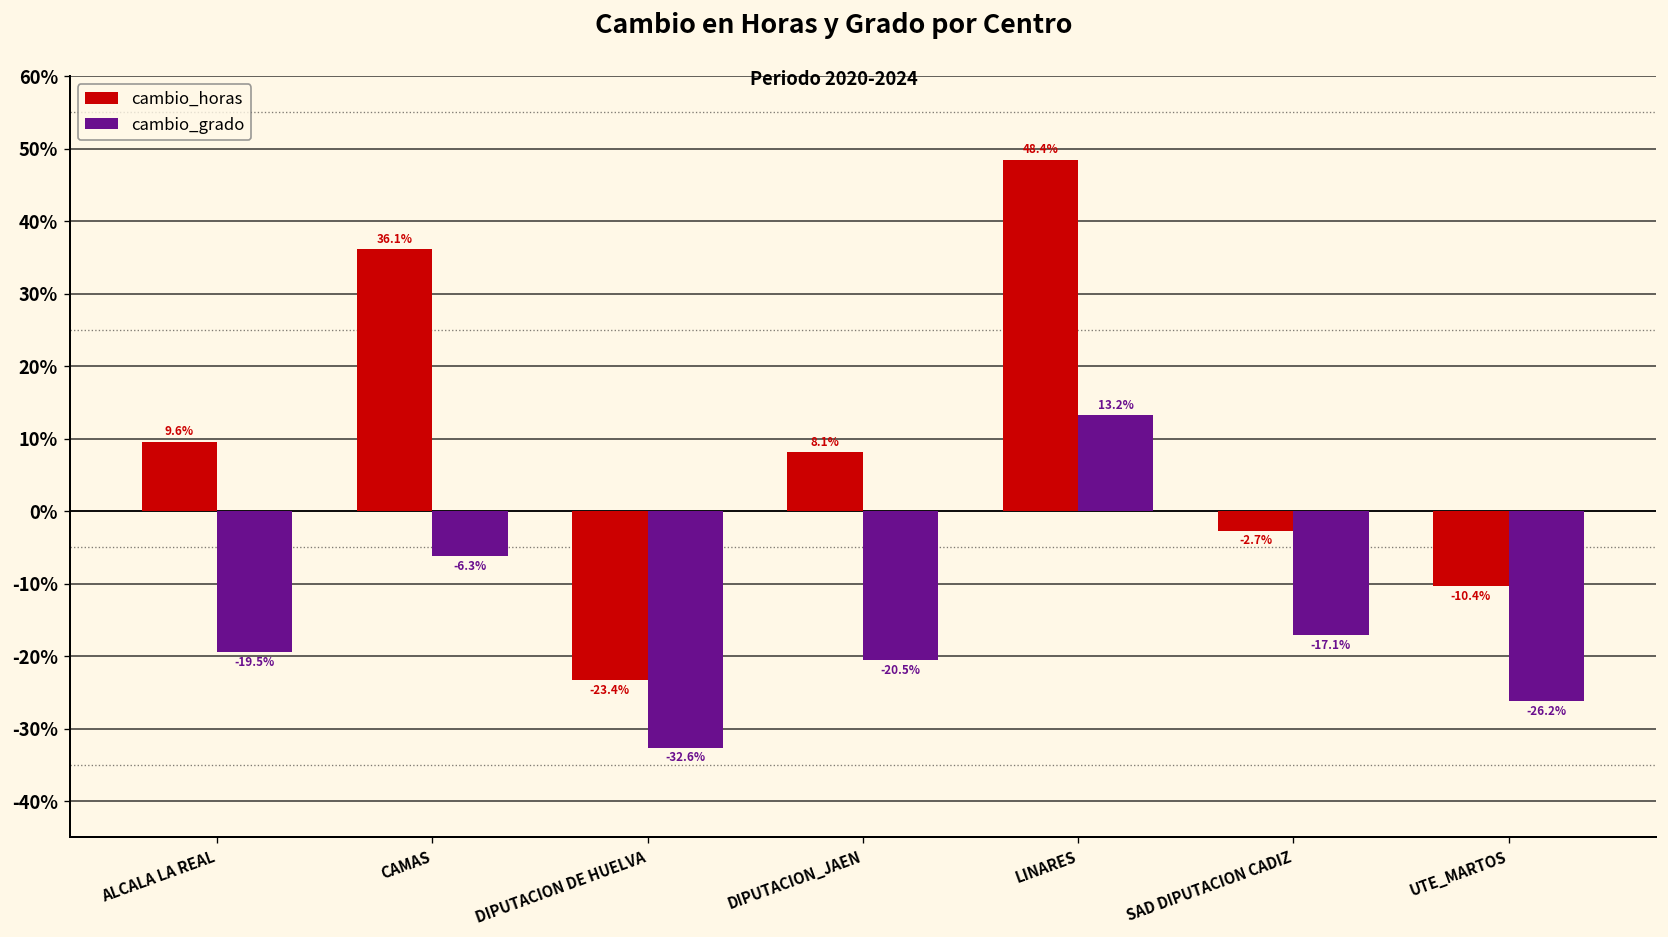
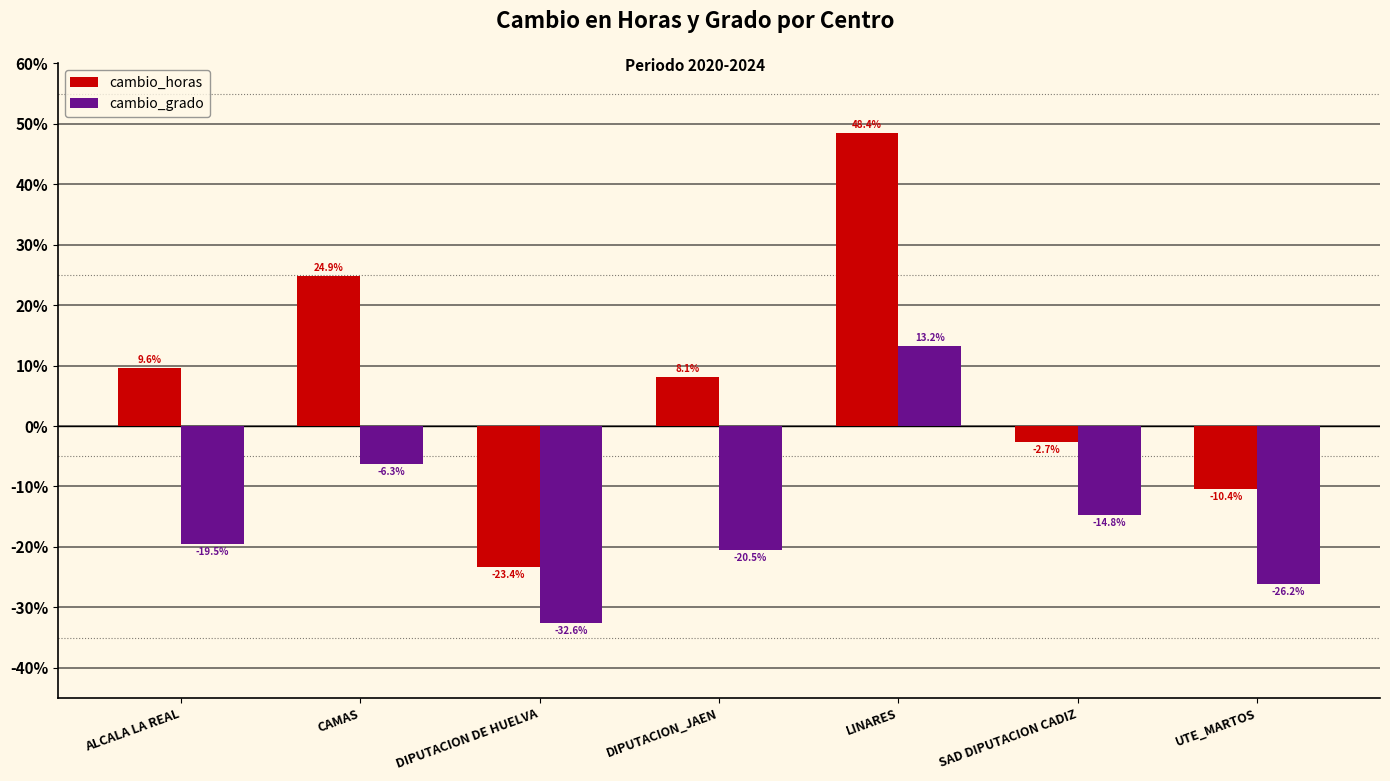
  {
    "cambio_horas": {
      "ALCALA LA REAL": "9.6%",
-     "CAMAS": "36.1%",
+     "CAMAS": "24.9%",
      "DIPUTACION DE HUELVA": "-23.4%",
      "DIPUTACION_JAEN": "8.1%",
      "LINARES": "48.4%",
      "SAD DIPUTACION CADIZ": "-2.7%",
      "UTE_MARTOS": "-10.4%"
    },
    "cambio_grado": {
      "ALCALA LA REAL": "-19.5%",
      "CAMAS": "-6.3%",
      "DIPUTACION DE HUELVA": "-32.6%",
      "DIPUTACION_JAEN": "-20.5%",
      "LINARES": "13.2%",
-     "SAD DIPUTACION CADIZ": "-17.1%",
+     "SAD DIPUTACION CADIZ": "-14.8%",
      "UTE_MARTOS": "-26.2%"
    }
  }
